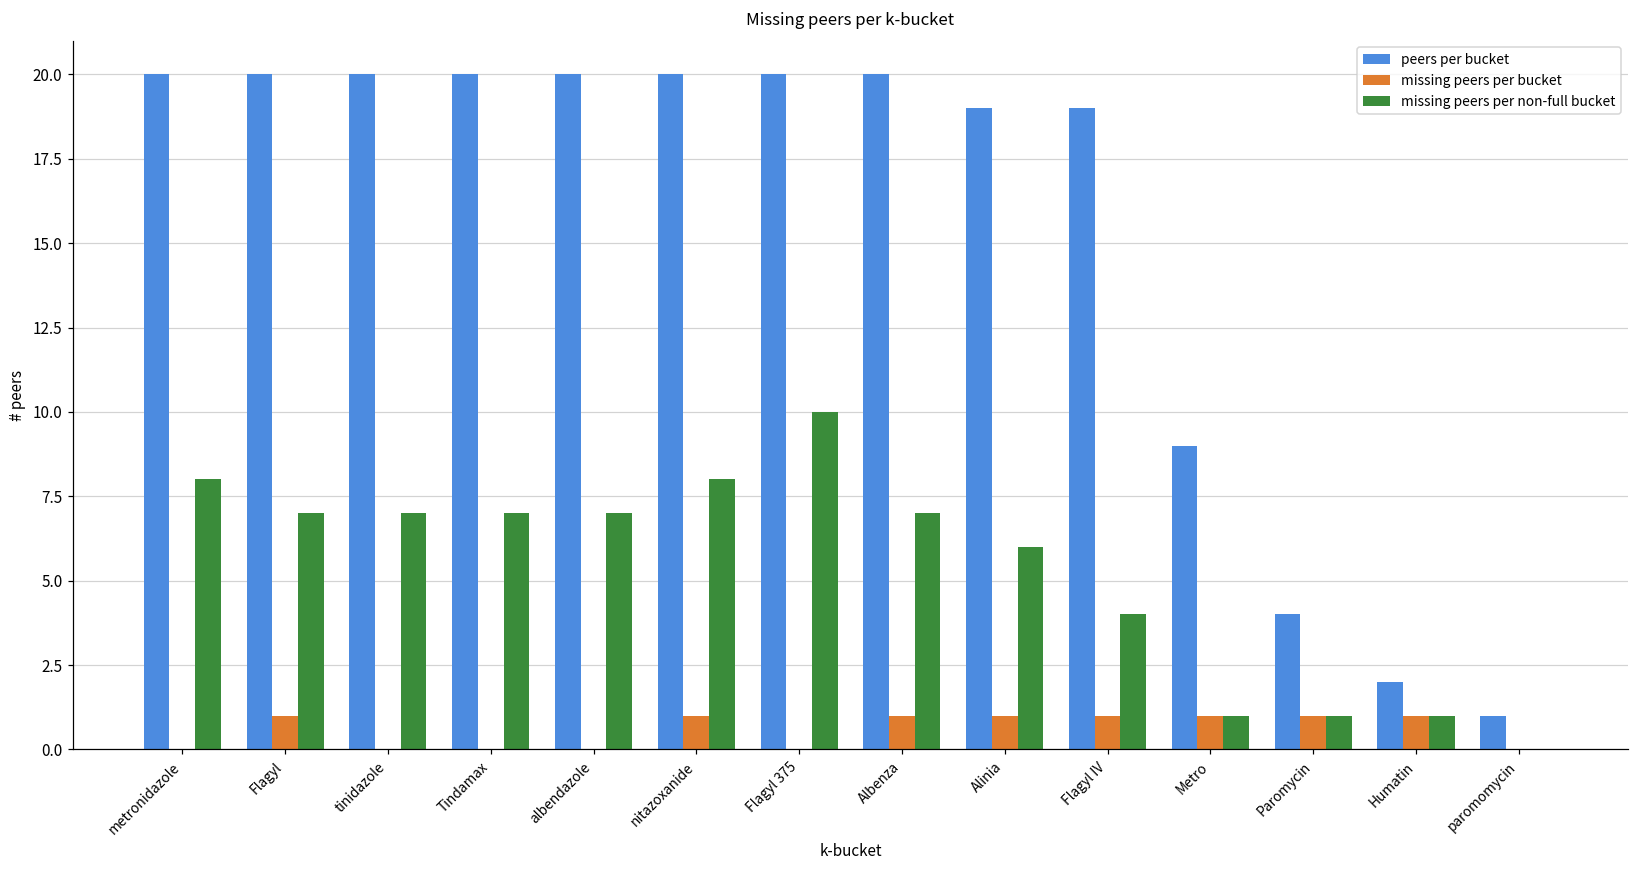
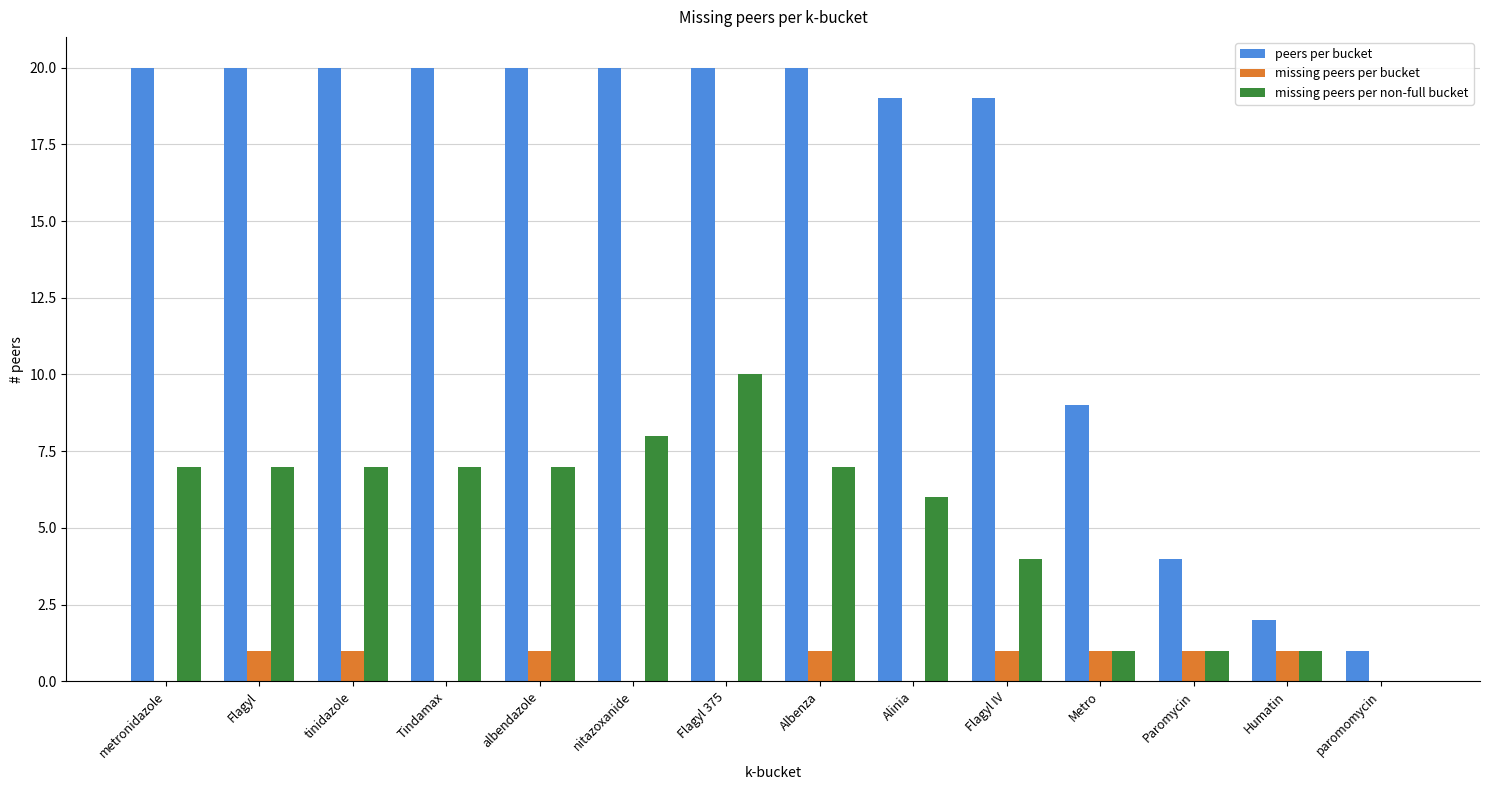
  {
    "peers per bucket": {
      "metronidazole": 20,
      "Flagyl": 20,
      "tinidazole": 20,
      "Tindamax": 20,
      "albendazole": 20,
      "nitazoxanide": 20,
      "Flagyl 375": 20,
      "Albenza": 20,
      "Alinia": 19,
      "Flagyl IV": 19,
      "Metro": 9,
      "Paromycin": 4,
      "Humatin": 2,
      "paromomycin": 1
    },
    "missing peers per bucket": {
      "metronidazole": 0,
      "Flagyl": 1,
-     "tinidazole": 0,
+     "tinidazole": 1,
      "Tindamax": 0,
-     "albendazole": 0,
-     "nitazoxanide": 1,
+     "albendazole": 1,
+     "nitazoxanide": 0,
      "Flagyl 375": 0,
      "Albenza": 1,
-     "Alinia": 1,
+     "Alinia": 0,
      "Flagyl IV": 1,
      "Metro": 1,
      "Paromycin": 1,
      "Humatin": 1,
      "paromomycin": 0
    },
    "missing peers per non-full bucket": {
-     "metronidazole": 8,
+     "metronidazole": 7,
      "Flagyl": 7,
      "tinidazole": 7,
      "Tindamax": 7,
      "albendazole": 7,
      "nitazoxanide": 8,
      "Flagyl 375": 10,
      "Albenza": 7,
      "Alinia": 6,
      "Flagyl IV": 4,
      "Metro": 1,
      "Paromycin": 1,
      "Humatin": 1,
      "paromomycin": 0
    }
  }
